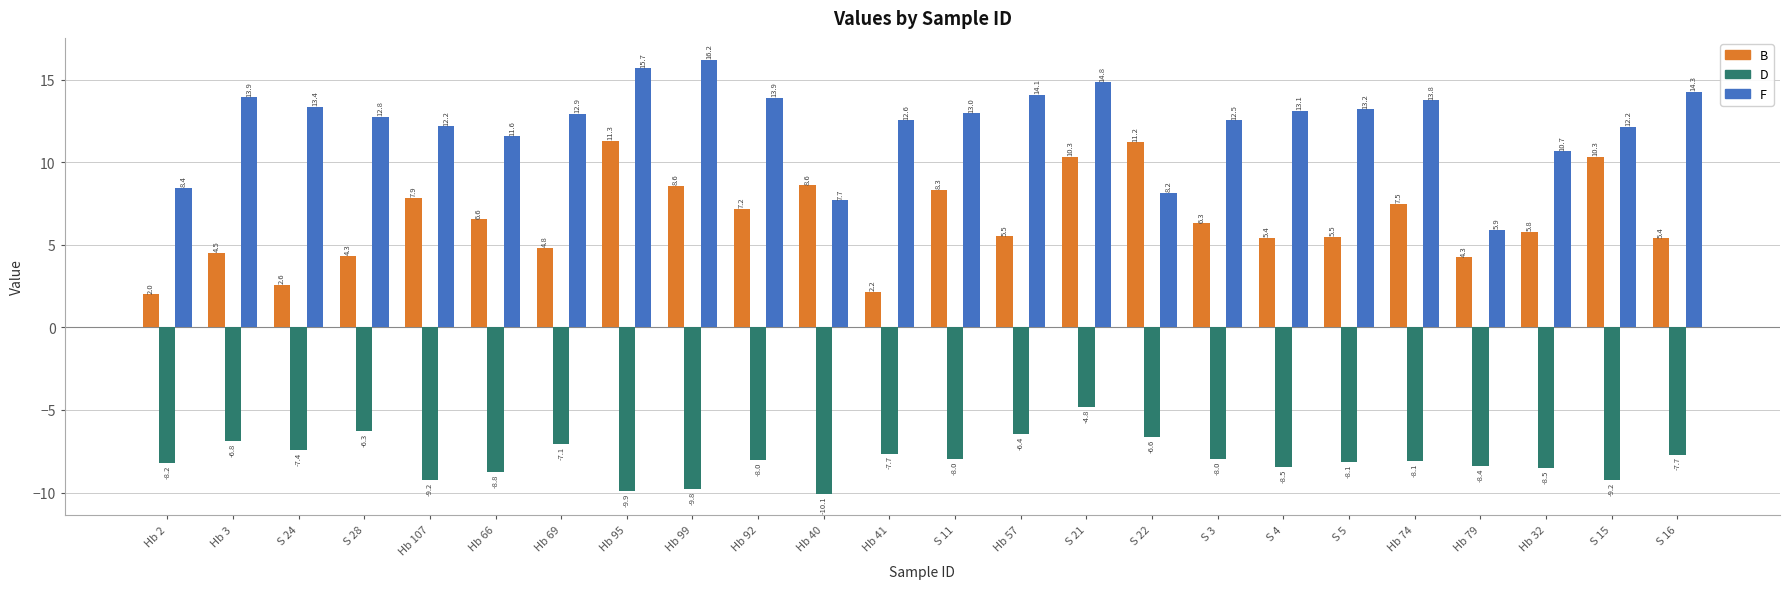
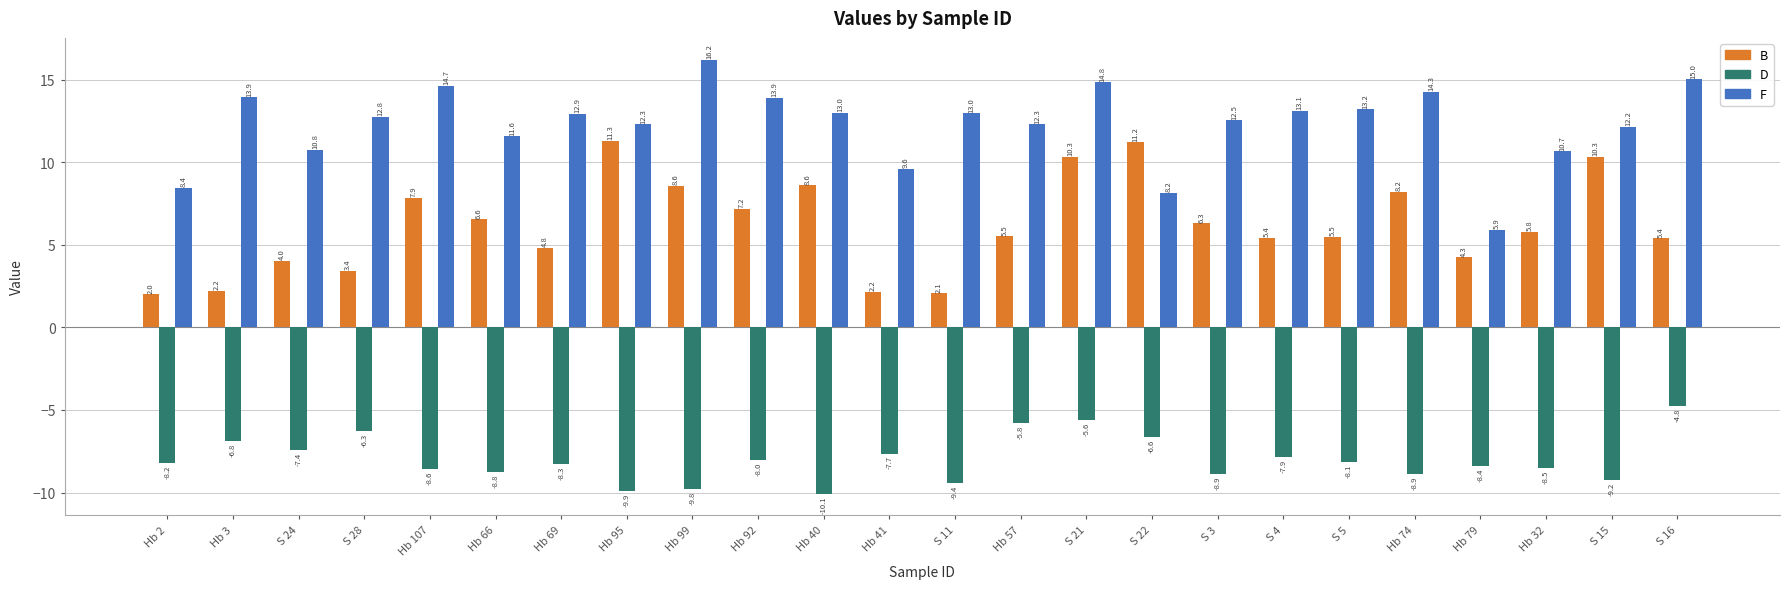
  {
    "B": {
      "Hb 2": 2.0,
-     "Hb 3": 4.5,
-     "S 24": 2.6,
-     "S 28": 4.3,
+     "Hb 3": 2.2,
+     "S 24": 4.0,
+     "S 28": 3.4,
      "Hb 107": 7.9,
      "Hb 66": 6.6,
      "Hb 69": 4.8,
      "Hb 95": 11.3,
      "Hb 99": 8.6,
      "Hb 92": 7.2,
      "Hb 40": 8.6,
      "Hb 41": 2.2,
-     "S 11": 8.3,
+     "S 11": 2.1,
      "Hb 57": 5.5,
      "S 21": 10.3,
      "S 22": 11.2,
      "S 3": 6.3,
      "S 4": 5.4,
      "S 5": 5.5,
-     "Hb 74": 7.5,
+     "Hb 74": 8.2,
      "Hb 79": 4.3,
      "Hb 32": 5.8,
      "S 15": 10.3,
      "S 16": 5.4
    },
    "D": {
      "Hb 2": -8.2,
      "Hb 3": -6.8,
      "S 24": -7.4,
      "S 28": -6.3,
-     "Hb 107": -9.2,
+     "Hb 107": -8.6,
      "Hb 66": -8.8,
-     "Hb 69": -7.1,
+     "Hb 69": -8.3,
      "Hb 95": -9.9,
      "Hb 99": -9.8,
      "Hb 92": -8.0,
      "Hb 40": -10.1,
      "Hb 41": -7.7,
-     "S 11": -8.0,
-     "Hb 57": -6.4,
-     "S 21": -4.8,
+     "S 11": -9.4,
+     "Hb 57": -5.8,
+     "S 21": -5.6,
      "S 22": -6.6,
-     "S 3": -8.0,
-     "S 4": -8.5,
+     "S 3": -8.9,
+     "S 4": -7.9,
      "S 5": -8.1,
-     "Hb 74": -8.1,
+     "Hb 74": -8.9,
      "Hb 79": -8.4,
      "Hb 32": -8.5,
      "S 15": -9.2,
-     "S 16": -7.7
+     "S 16": -4.8
    },
    "F": {
      "Hb 2": 8.4,
      "Hb 3": 13.9,
-     "S 24": 13.4,
+     "S 24": 10.8,
      "S 28": 12.8,
-     "Hb 107": 12.2,
+     "Hb 107": 14.7,
      "Hb 66": 11.6,
      "Hb 69": 12.9,
-     "Hb 95": 15.7,
+     "Hb 95": 12.3,
      "Hb 99": 16.2,
      "Hb 92": 13.9,
-     "Hb 40": 7.7,
-     "Hb 41": 12.6,
+     "Hb 40": 13.0,
+     "Hb 41": 9.6,
      "S 11": 13.0,
-     "Hb 57": 14.1,
+     "Hb 57": 12.3,
      "S 21": 14.8,
      "S 22": 8.2,
      "S 3": 12.5,
      "S 4": 13.1,
      "S 5": 13.2,
-     "Hb 74": 13.8,
+     "Hb 74": 14.3,
      "Hb 79": 5.9,
      "Hb 32": 10.7,
      "S 15": 12.2,
-     "S 16": 14.3
+     "S 16": 15.0
    }
  }
